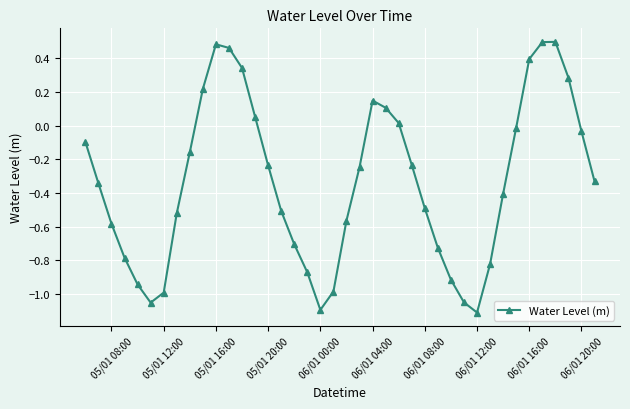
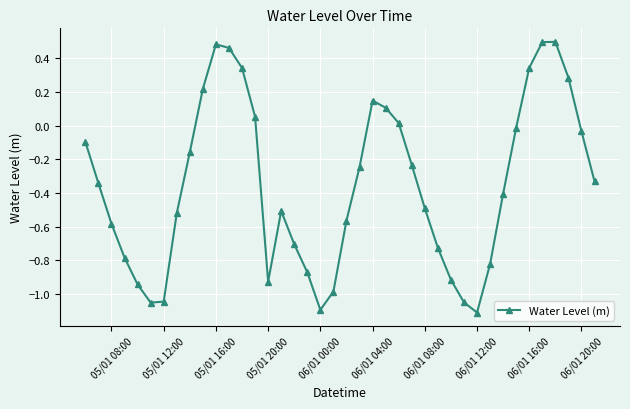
  {
    "05/01 08:00": -0.58,
-   "05/01 12:00": -0.99,
+   "05/01 12:00": -1.05,
    "05/01 16:00": 0.48,
-   "05/01 20:00": -0.24,
+   "05/01 20:00": -0.93,
    "06/01 00:00": -1.09,
    "06/01 04:00": 0.15,
    "06/01 08:00": -0.49,
    "06/01 12:00": -1.11,
-   "06/01 16:00": 0.40,
+   "06/01 16:00": 0.34,
    "06/01 20:00": -0.03
  }
